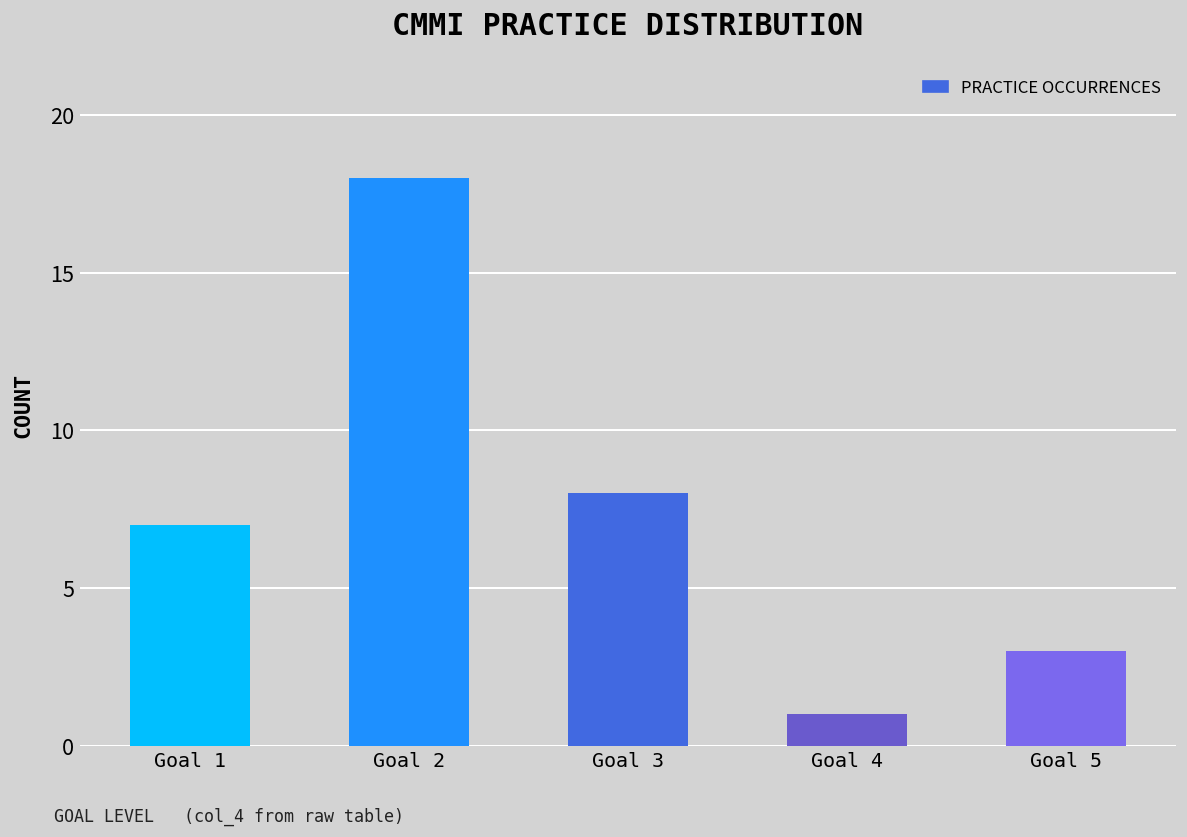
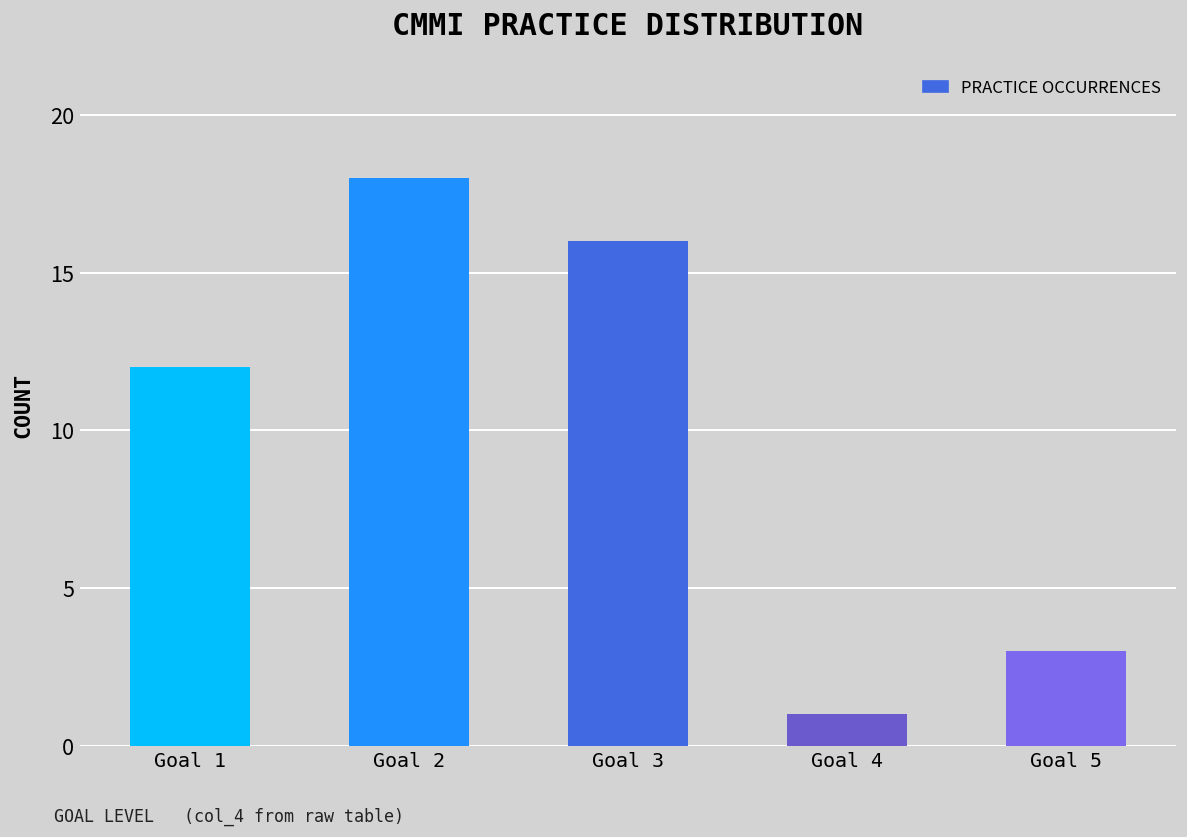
  {
-   "Goal 1": 7,
+   "Goal 1": 12,
    "Goal 2": 18,
-   "Goal 3": 8,
+   "Goal 3": 16,
    "Goal 4": 1,
    "Goal 5": 3
  }
